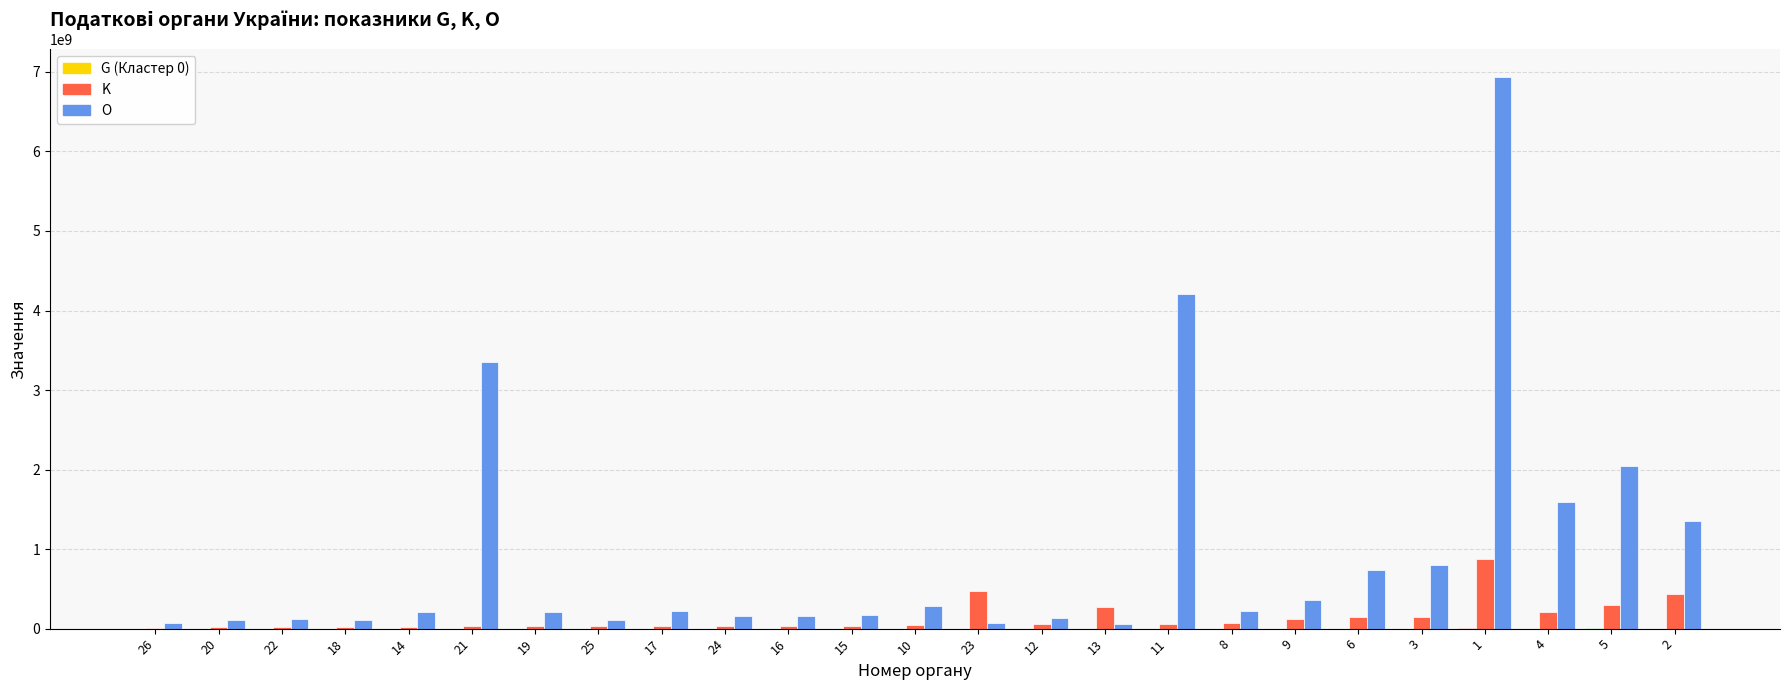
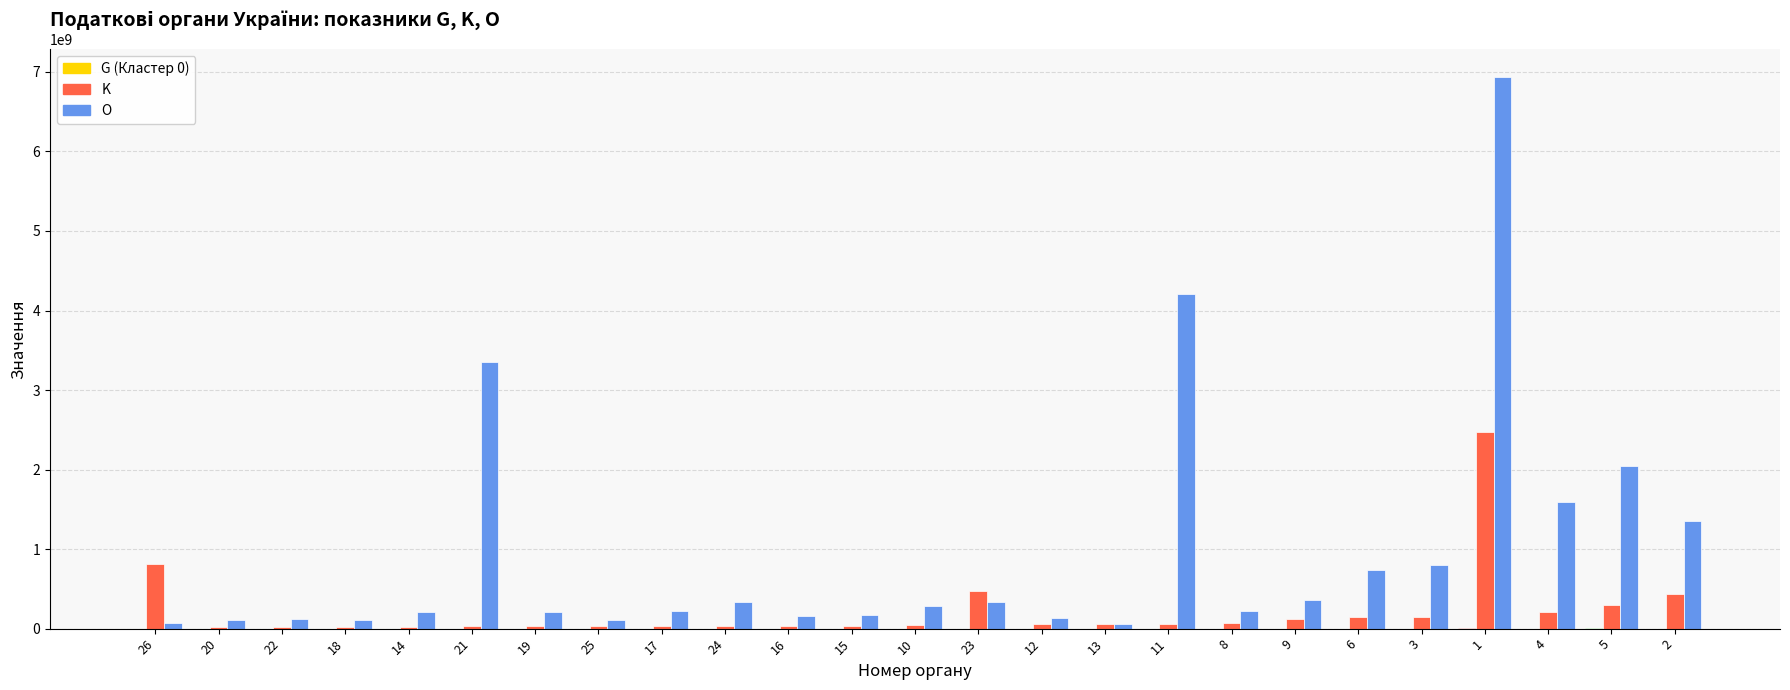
  {
    "K": {
-     "26": 0,
+     "26": 800000000,
      "24": 0,
      "16": 0,
      "15": 0,
      "10": 0,
      "23": 500000000,
      "12": 100000000,
-     "13": 300000000,
+     "13": 100000000,
      "11": 100000000,
      "8": 100000000,
      "9": 100000000,
      "6": 100000000,
      "3": 100000000,
-     "1": 900000000,
+     "1": 2500000000,
      "4": 200000000,
      "5": 300000000,
      "2": 400000000
    },
    "O": {
      "26": 100000000,
      "20": 100000000,
      "22": 100000000,
      "18": 100000000,
      "14": 200000000,
      "21": 3400000000,
      "19": 200000000,
      "25": 100000000,
      "17": 200000000,
-     "24": 200000000,
+     "24": 300000000,
      "16": 200000000,
      "15": 200000000,
      "10": 300000000,
-     "23": 100000000,
+     "23": 300000000,
      "12": 100000000,
      "13": 100000000,
      "11": 4200000000,
      "8": 200000000,
      "9": 400000000,
      "6": 700000000,
      "3": 800000000,
      "1": 6900000000,
      "4": 1600000000,
      "5": 2000000000,
      "2": 1400000000
    }
  }
